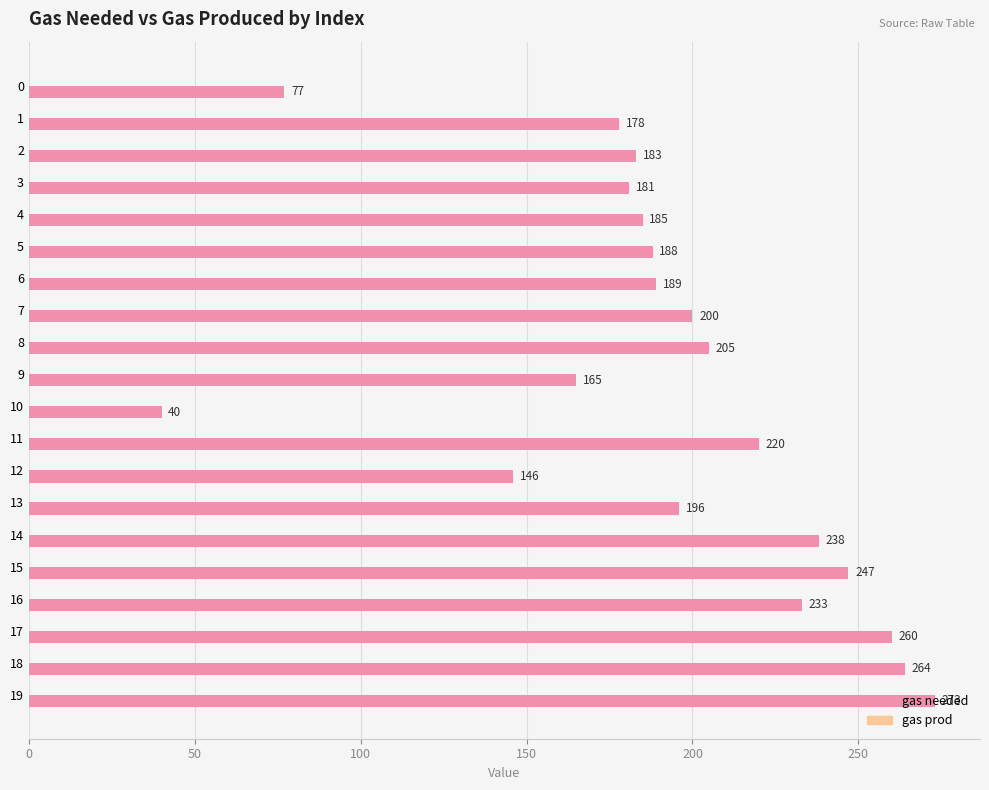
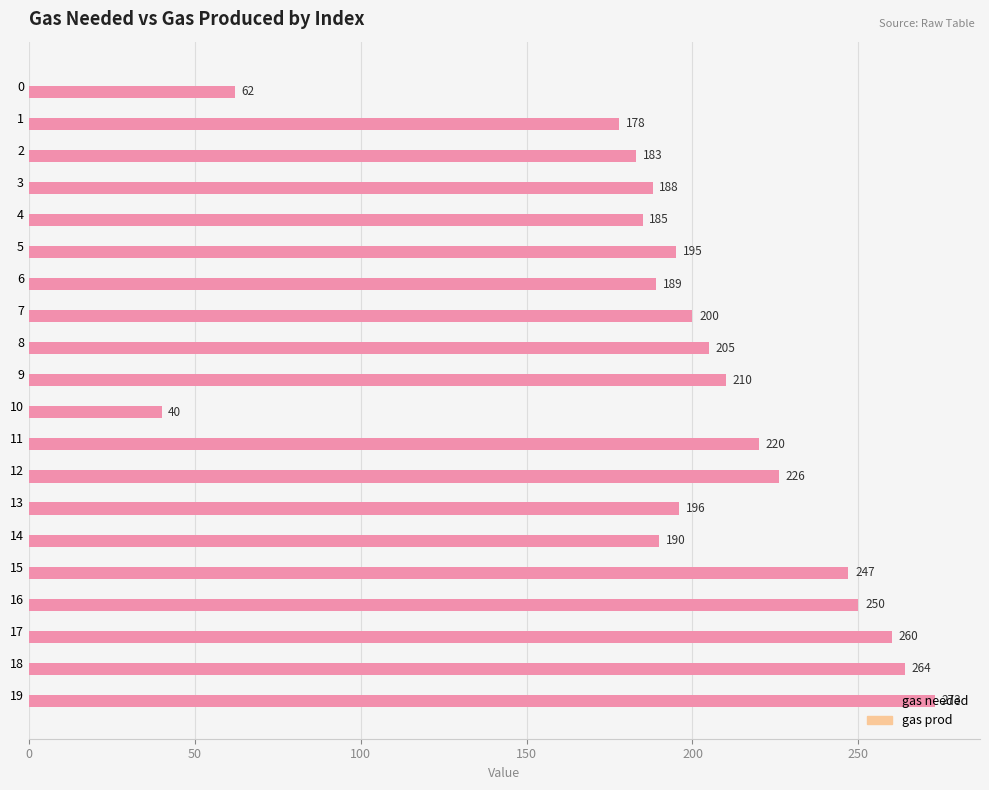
  {
    "gas needed": {
-     "0": 77,
+     "0": 62,
      "1": 178,
      "2": 183,
-     "3": 181,
+     "3": 188,
      "4": 185,
-     "5": 188,
+     "5": 195,
      "6": 189,
      "7": 200,
      "8": 205,
-     "9": 165,
+     "9": 210,
      "10": 40,
      "11": 220,
-     "12": 146,
+     "12": 226,
      "13": 196,
-     "14": 238,
+     "14": 190,
      "15": 247,
-     "16": 233,
+     "16": 250,
      "17": 260,
      "18": 264,
      "19": 273
    },
    "gas prod": {
      "0": 0,
      "1": 0,
      "2": 0,
      "3": 0,
      "4": 0,
      "5": 0,
      "6": 0,
      "7": 0,
      "8": 0,
      "9": 0,
      "10": 0,
      "11": 0,
      "12": 0,
      "13": 0,
      "14": 0,
      "15": 0,
      "16": 0,
      "17": 0,
      "18": 0,
      "19": 0
    }
  }
